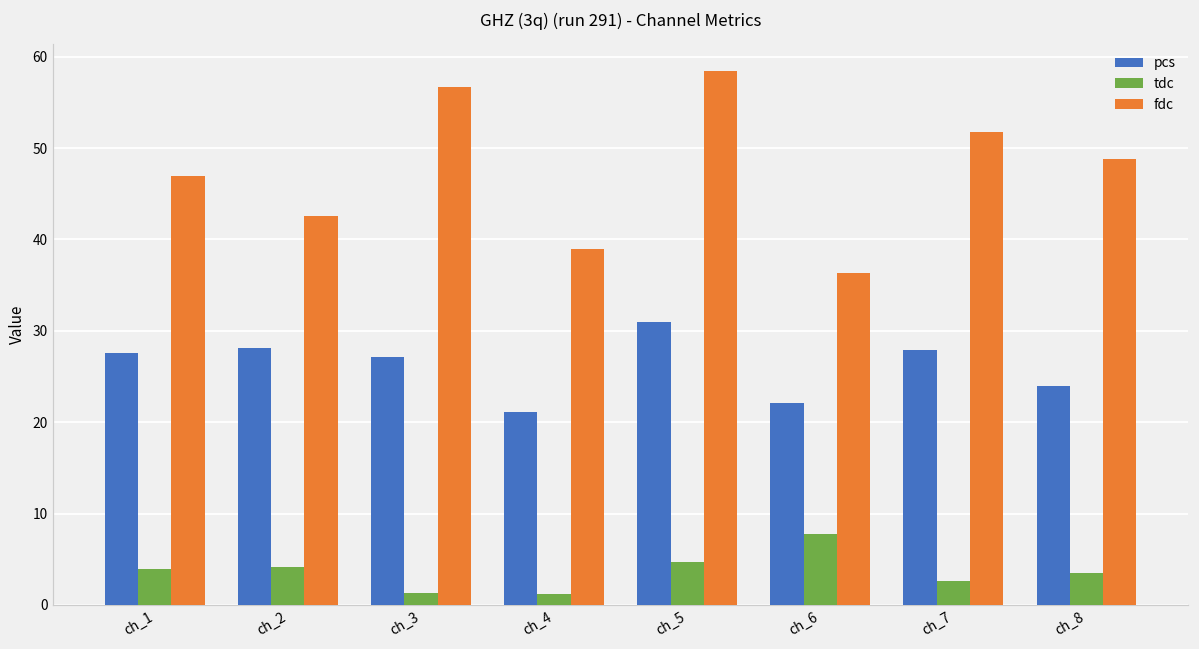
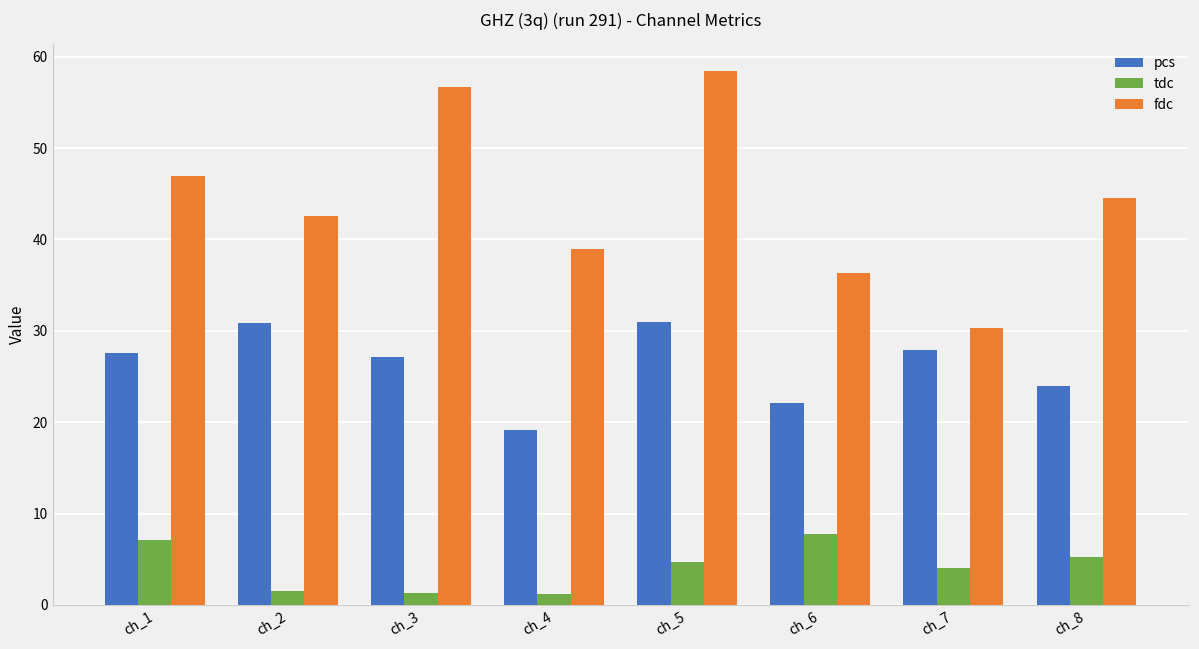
  {
    "pcs": {
      "ch_1": 28,
-     "ch_2": 28,
+     "ch_2": 31,
      "ch_3": 27,
-     "ch_4": 21,
+     "ch_4": 19,
      "ch_5": 31,
      "ch_6": 22,
      "ch_7": 28,
      "ch_8": 24
    },
    "tdc": {
-     "ch_1": 4,
-     "ch_2": 4,
+     "ch_1": 7,
+     "ch_2": 1,
      "ch_3": 1,
      "ch_4": 1,
      "ch_5": 5,
      "ch_6": 8,
-     "ch_7": 3,
-     "ch_8": 3
+     "ch_7": 4,
+     "ch_8": 5
    },
    "fdc": {
      "ch_1": 47,
      "ch_2": 43,
      "ch_3": 57,
      "ch_4": 39,
      "ch_5": 58,
      "ch_6": 36,
-     "ch_7": 52,
-     "ch_8": 49
+     "ch_7": 30,
+     "ch_8": 44
    }
  }
